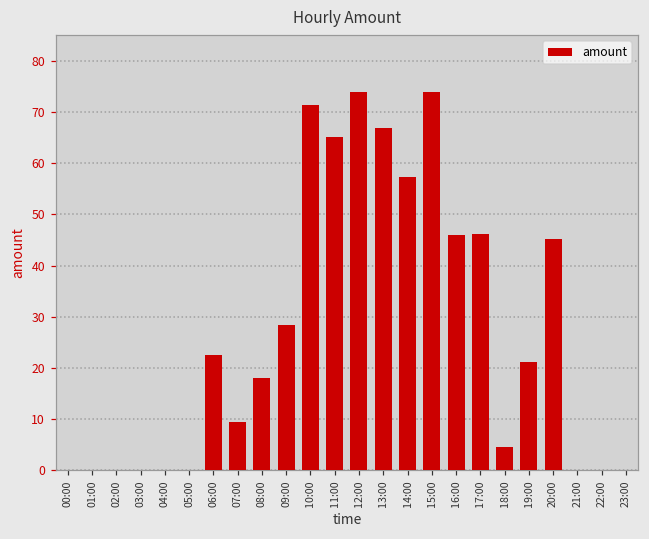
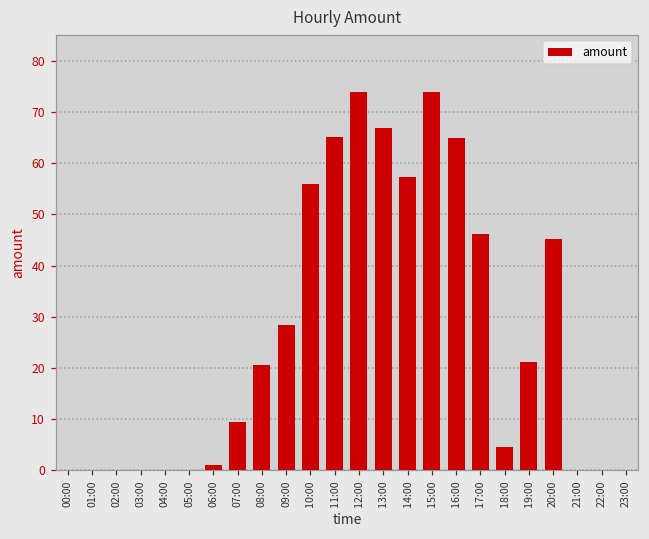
  {
    "00:00": 0,
    "01:00": 0,
    "02:00": 0,
    "03:00": 0,
    "04:00": 0,
    "05:00": 0,
-   "06:00": 23,
+   "06:00": 1,
    "07:00": 9,
-   "08:00": 18,
+   "08:00": 21,
    "09:00": 28,
-   "10:00": 72,
+   "10:00": 56,
    "11:00": 65,
    "12:00": 74,
    "13:00": 67,
    "14:00": 57,
    "15:00": 74,
-   "16:00": 46,
+   "16:00": 65,
    "17:00": 46,
    "18:00": 5,
    "19:00": 21,
    "20:00": 45,
    "21:00": 0,
    "22:00": 0,
    "23:00": 0
  }
